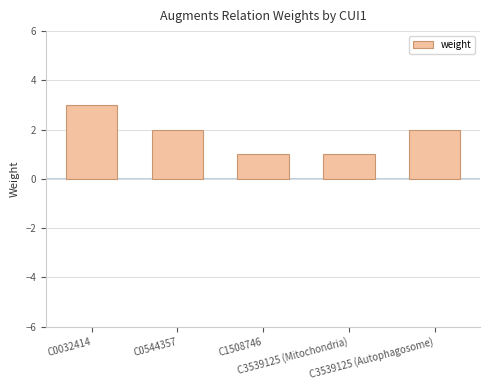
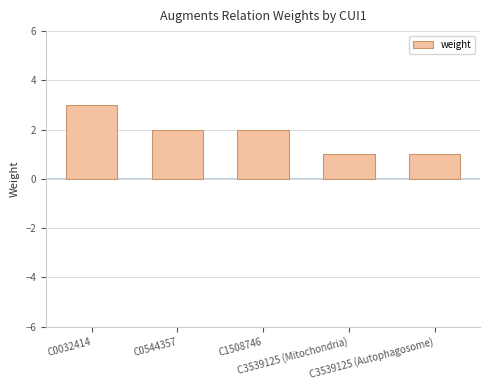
  {
    "C0032414": 3,
    "C0544357": 2,
-   "C1508746": 1,
+   "C1508746": 2,
    "C3539125 (Mitochondria)": 1,
-   "C3539125 (Autophagosome)": 2
+   "C3539125 (Autophagosome)": 1
  }
